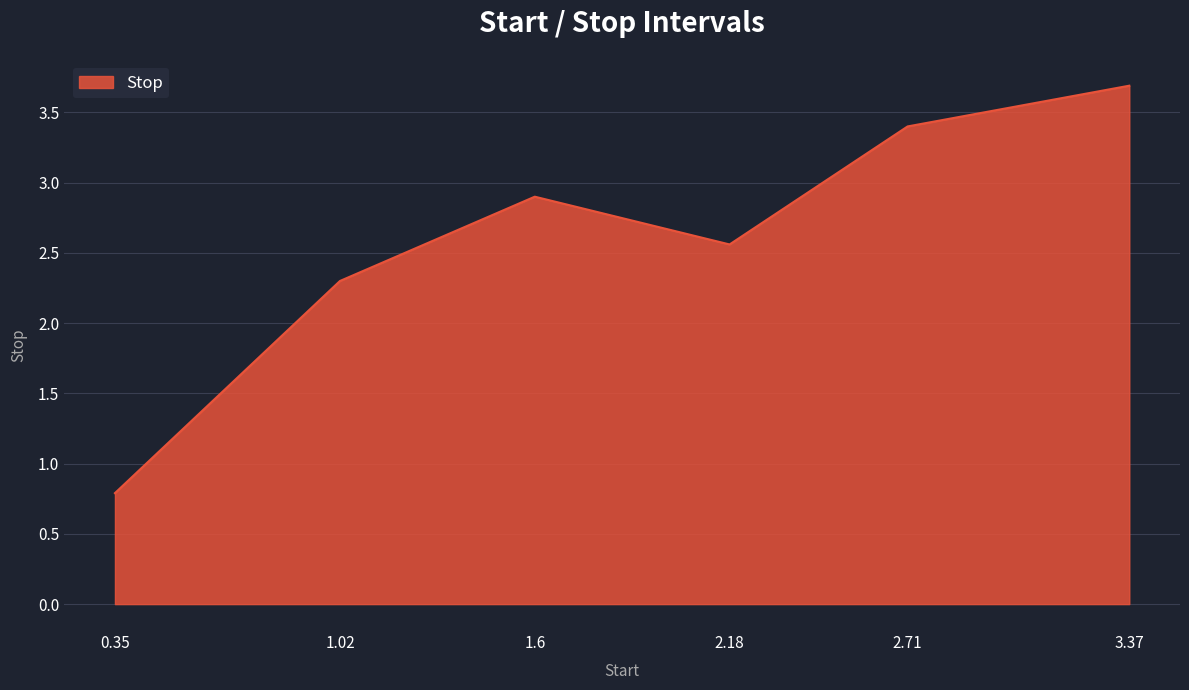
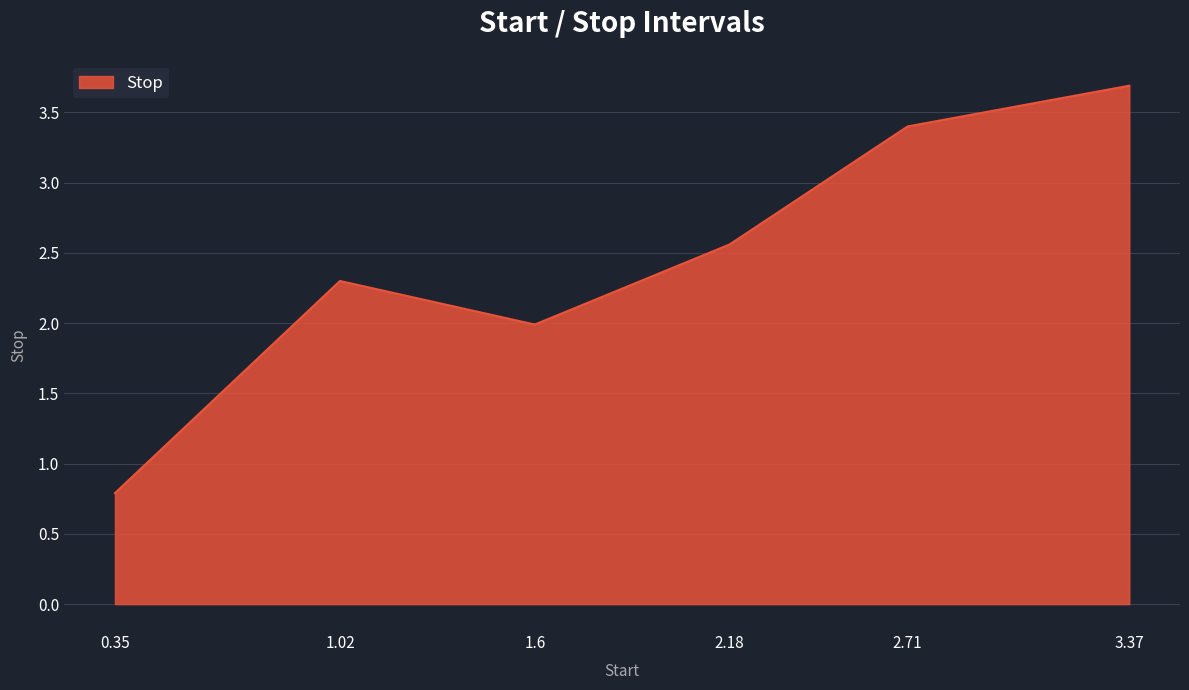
  {
    "0.35": 0.79,
    "1.02": 2.30,
-   "1.6": 2.90,
+   "1.6": 1.99,
    "2.18": 2.56,
    "2.71": 3.40,
    "3.37": 3.69
  }
